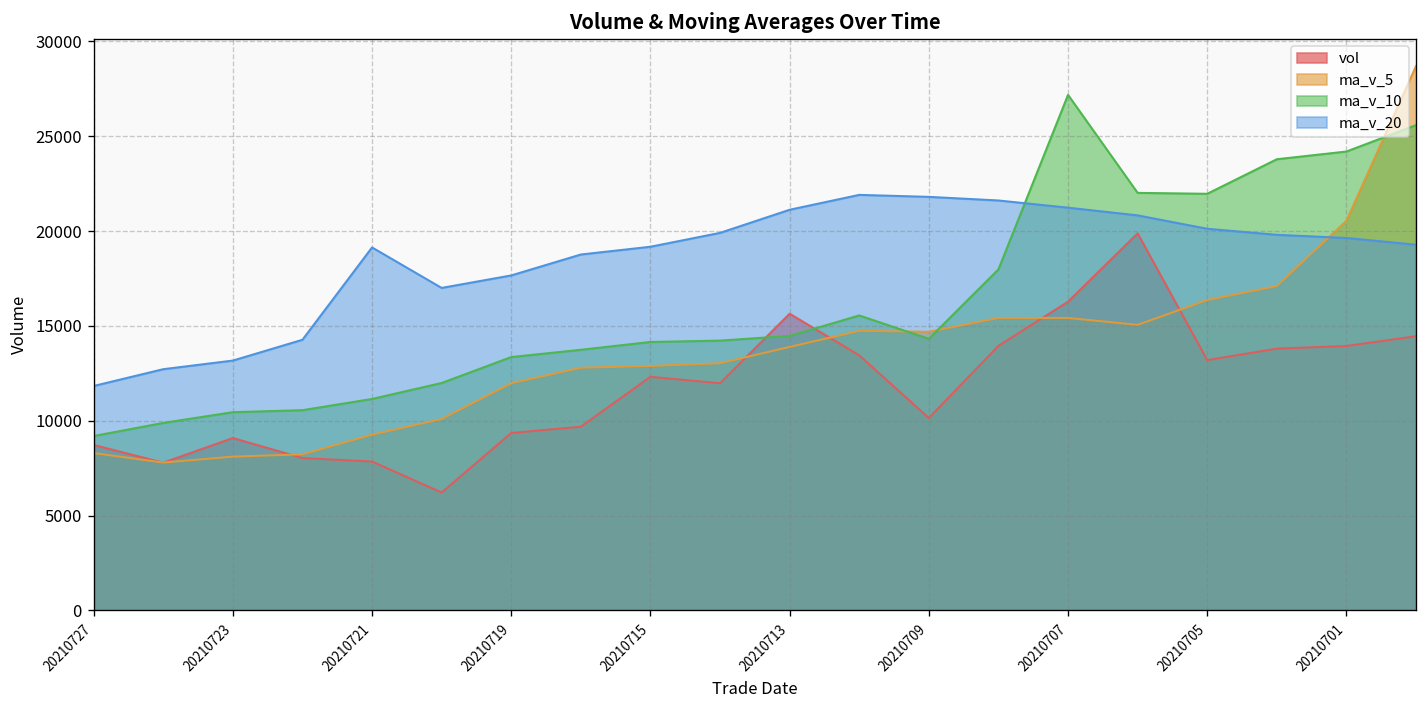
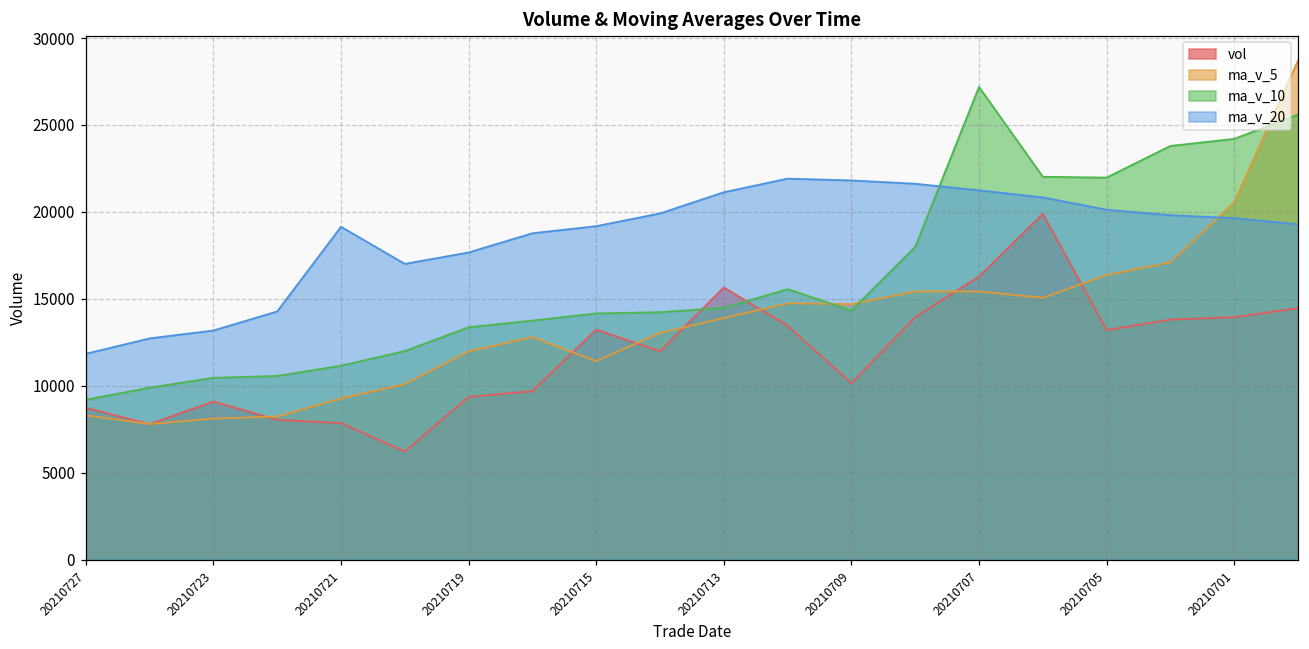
  {
    "vol": {
      "20210727": 8700,
      "20210723": 9100,
      "20210721": 7900,
      "20210719": 9400,
-     "20210715": 12300,
+     "20210715": 13200,
      "20210713": 15600,
      "20210709": 10100,
      "20210707": 16300,
      "20210705": 13200,
      "20210701": 13900
    },
    "ma_v_5": {
      "20210727": 8300,
      "20210723": 8100,
      "20210721": 9300,
      "20210719": 12000,
-     "20210715": 12900,
+     "20210715": 11400,
      "20210713": 13900,
      "20210709": 14700,
      "20210707": 15400,
      "20210705": 16400,
      "20210701": 20500
    },
    "ma_v_10": {
      "20210727": 9200,
      "20210723": 10500,
      "20210721": 11200,
      "20210719": 13400,
      "20210715": 14200,
      "20210713": 14500,
      "20210709": 14300,
      "20210707": 27200,
      "20210705": 22000,
      "20210701": 24200
    },
    "ma_v_20": {
      "20210727": 11800,
      "20210723": 13200,
      "20210721": 19100,
      "20210719": 17700,
      "20210715": 19200,
      "20210713": 21100,
      "20210709": 21800,
      "20210707": 21200,
      "20210705": 20100,
      "20210701": 19600
    }
  }
